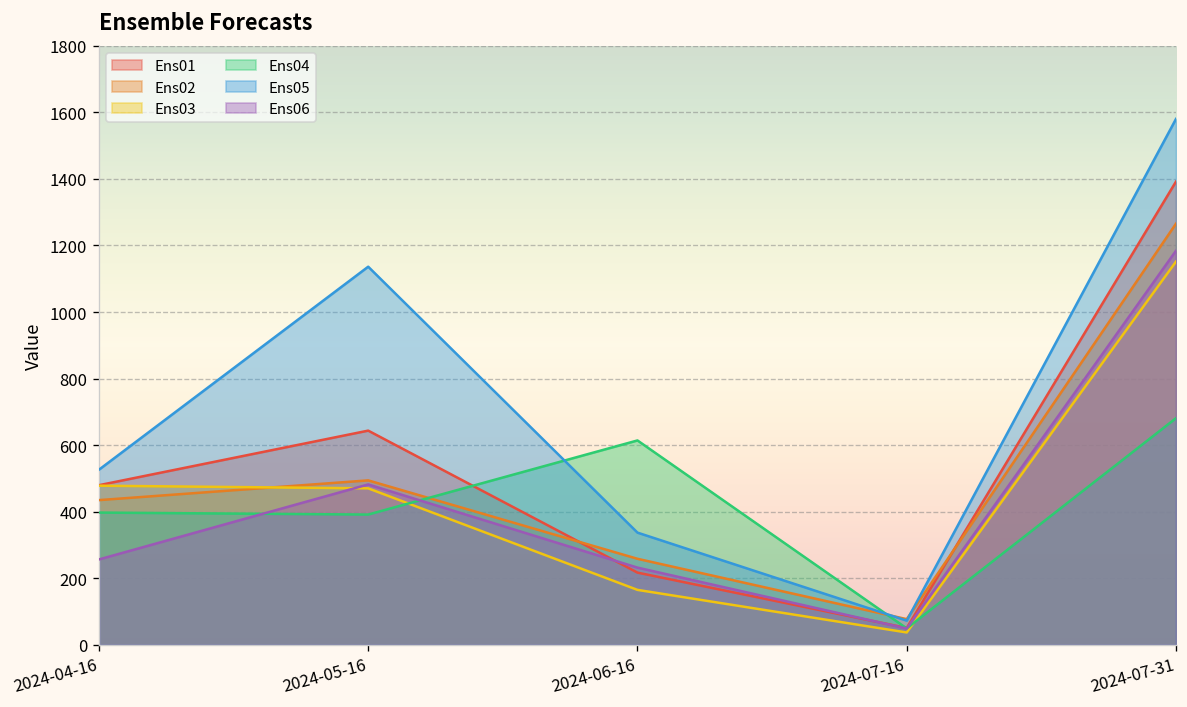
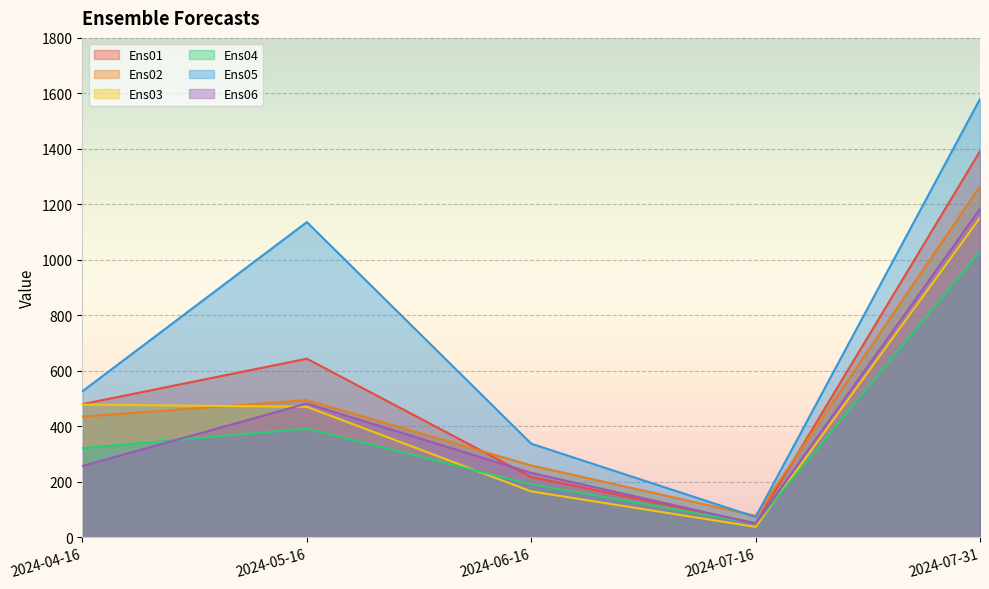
  {
    "Ens04": {
-     "2024-04-16": 400,
+     "2024-04-16": 320,
      "2024-05-16": 390,
-     "2024-06-16": 610,
-     "2024-07-31": 680
+     "2024-06-16": 190,
+     "2024-07-31": 1030
    },
    "Ens05": {
      "2024-04-16": 530,
      "2024-05-16": 1140,
      "2024-06-16": 340,
      "2024-07-31": 1580
    },
    "Ens06": {
      "2024-04-16": 260,
      "2024-05-16": 480,
      "2024-06-16": 230,
      "2024-07-31": 1180
    }
  }
